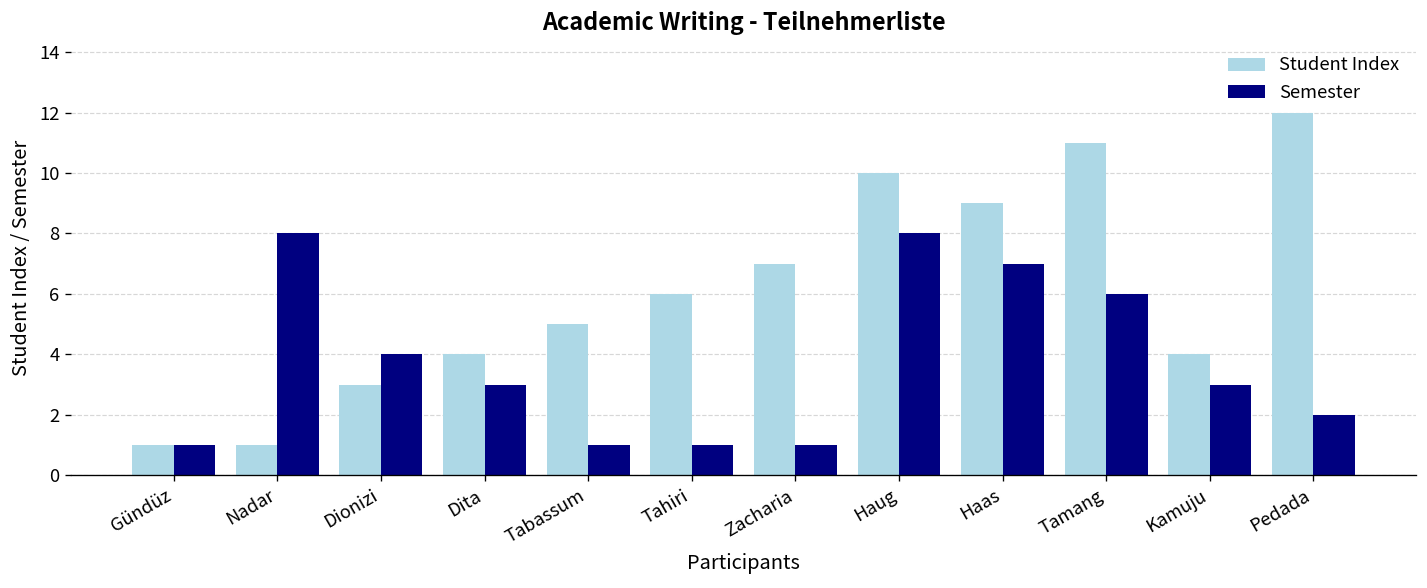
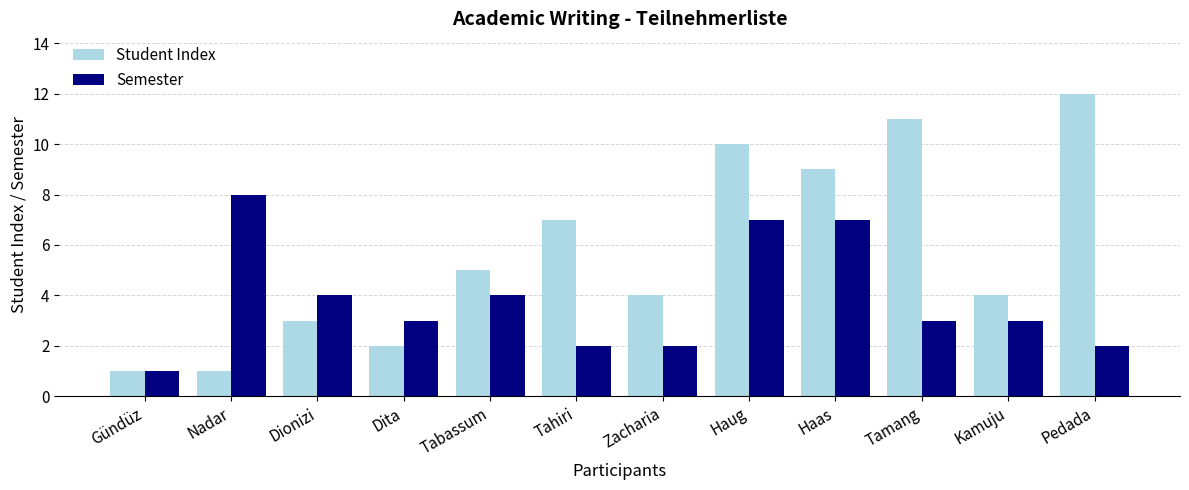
  {
    "Student Index": {
      "Gündüz": 1,
      "Nadar": 1,
      "Dionizi": 3,
-     "Dita": 4,
+     "Dita": 2,
      "Tabassum": 5,
-     "Tahiri": 6,
-     "Zacharia": 7,
+     "Tahiri": 7,
+     "Zacharia": 4,
      "Haug": 10,
      "Haas": 9,
      "Tamang": 11,
      "Kamuju": 4,
      "Pedada": 12
    },
    "Semester": {
      "Gündüz": 1,
      "Nadar": 8,
      "Dionizi": 4,
      "Dita": 3,
-     "Tabassum": 1,
-     "Tahiri": 1,
-     "Zacharia": 1,
-     "Haug": 8,
+     "Tabassum": 4,
+     "Tahiri": 2,
+     "Zacharia": 2,
+     "Haug": 7,
      "Haas": 7,
-     "Tamang": 6,
+     "Tamang": 3,
      "Kamuju": 3,
      "Pedada": 2
    }
  }
